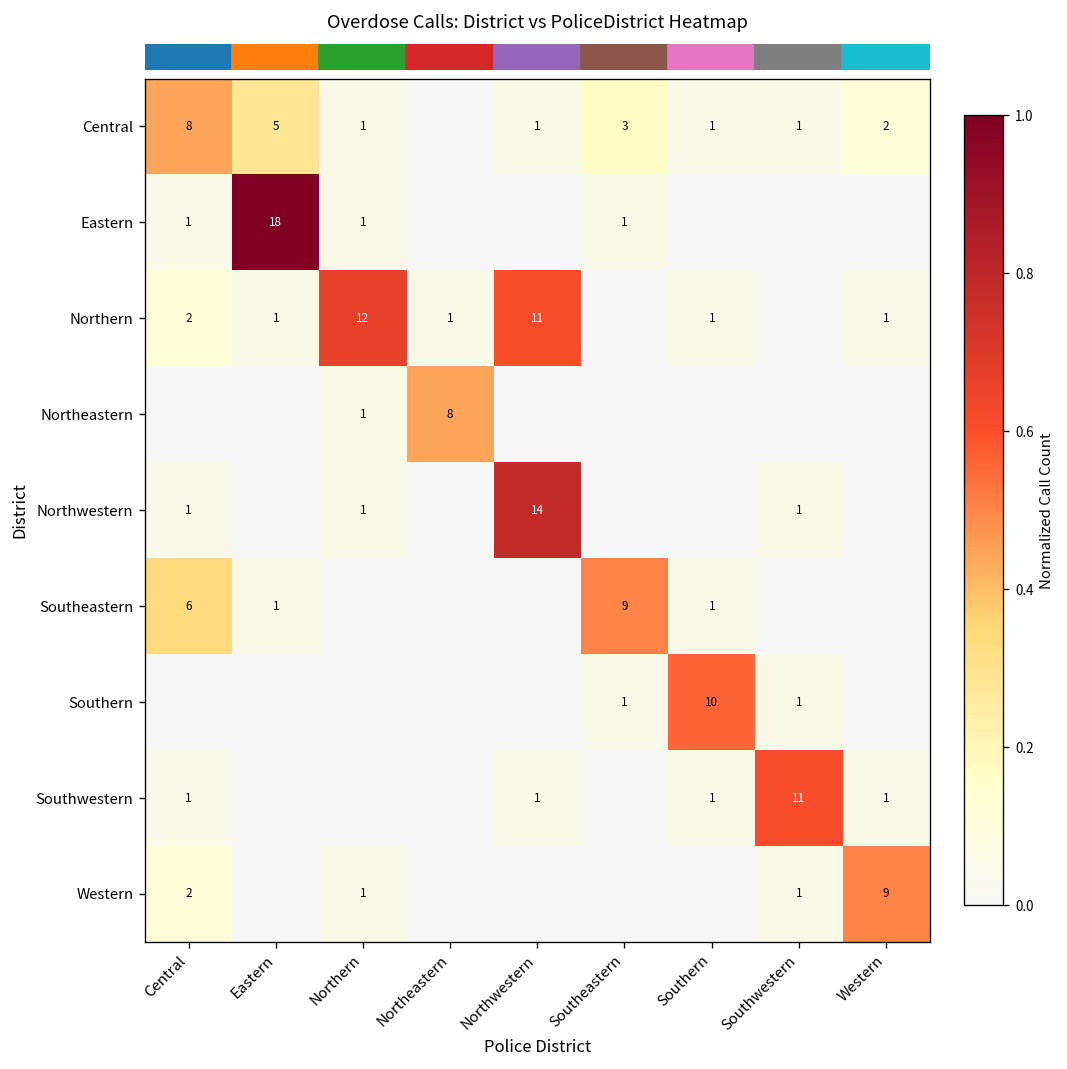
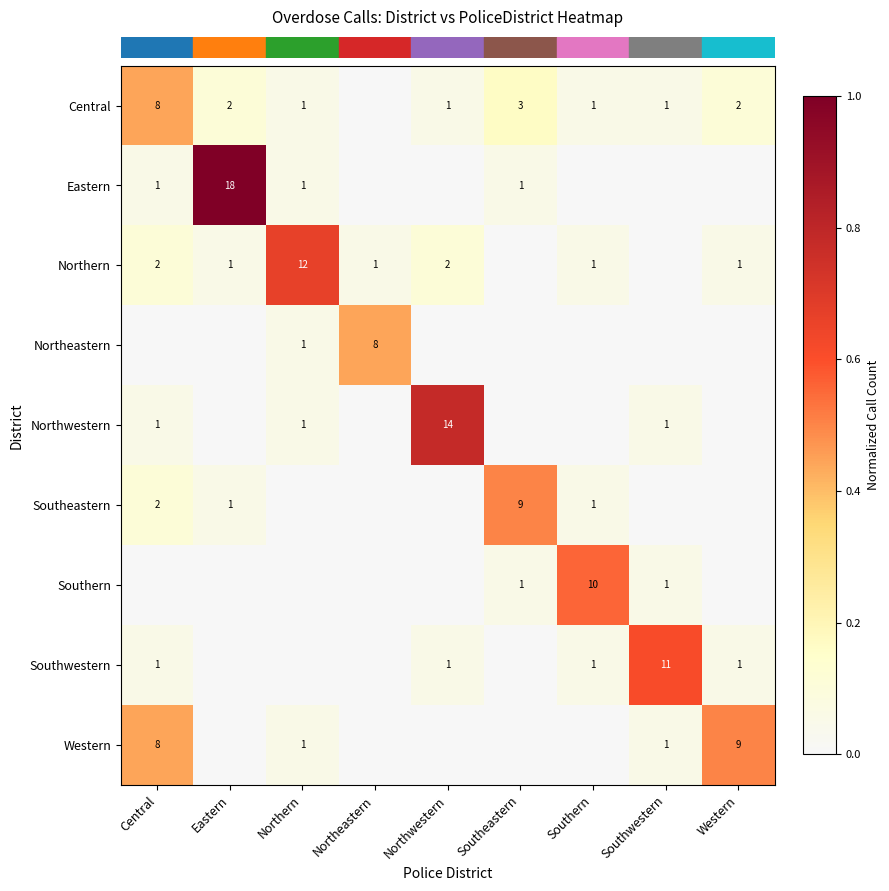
  {
    "Central": {
      "Central": 8,
-     "Eastern": 5,
+     "Eastern": 2,
      "Northern": 1,
      "Northwestern": 1,
      "Southeastern": 3,
      "Southern": 1,
      "Southwestern": 1,
      "Western": 2
    },
    "Eastern": {
      "Central": 1,
      "Eastern": 18,
      "Northern": 1,
      "Southeastern": 1
    },
    "Northern": {
      "Central": 2,
      "Eastern": 1,
      "Northern": 12,
      "Northeastern": 1,
-     "Northwestern": 11,
+     "Northwestern": 2,
      "Southern": 1,
      "Western": 1
    },
    "Northeastern": {
      "Northern": 1,
      "Northeastern": 8
    },
    "Northwestern": {
      "Central": 1,
      "Northern": 1,
      "Northwestern": 14,
      "Southwestern": 1
    },
    "Southeastern": {
-     "Central": 6,
+     "Central": 2,
      "Eastern": 1,
      "Southeastern": 9,
      "Southern": 1
    },
    "Southern": {
      "Southeastern": 1,
      "Southern": 10,
      "Southwestern": 1
    },
    "Southwestern": {
      "Central": 1,
      "Northwestern": 1,
      "Southern": 1,
      "Southwestern": 11,
      "Western": 1
    },
    "Western": {
-     "Central": 2,
+     "Central": 8,
      "Northern": 1,
      "Southwestern": 1,
      "Western": 9
    }
  }
